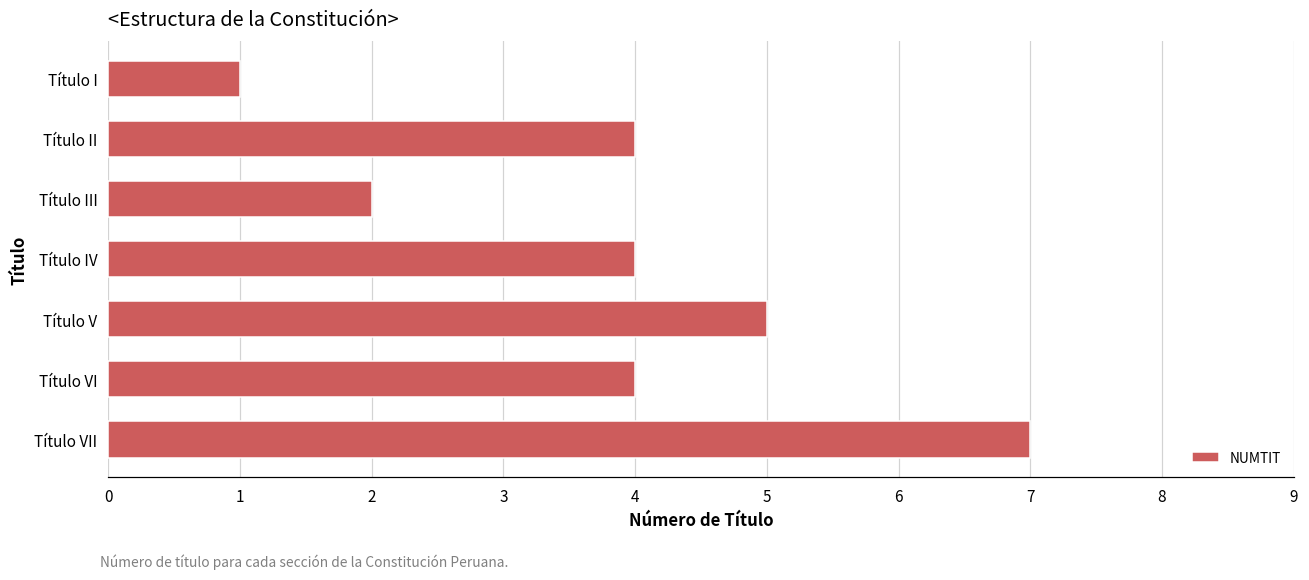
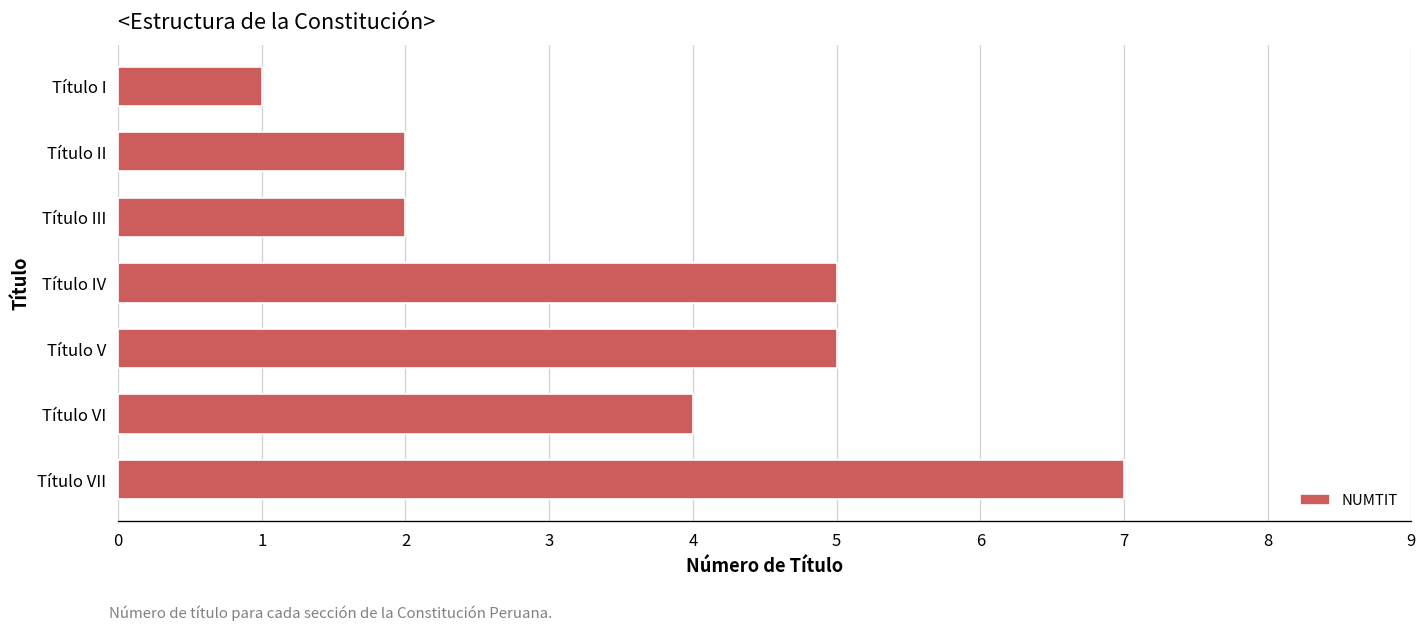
  {
    "Título I": 1,
-   "Título II": 4,
+   "Título II": 2,
    "Título III": 2,
-   "Título IV": 4,
+   "Título IV": 5,
    "Título V": 5,
    "Título VI": 4,
    "Título VII": 7
  }
